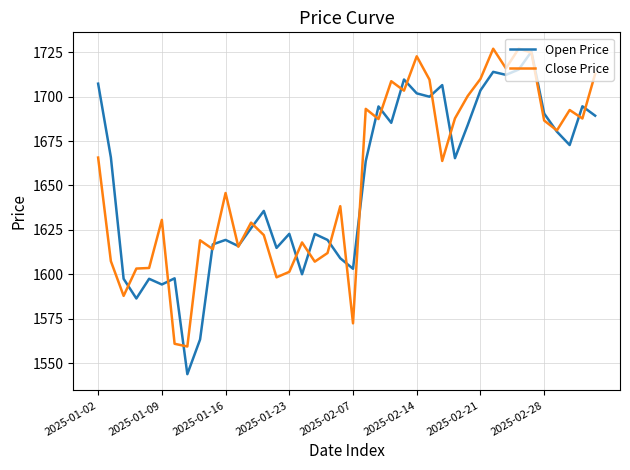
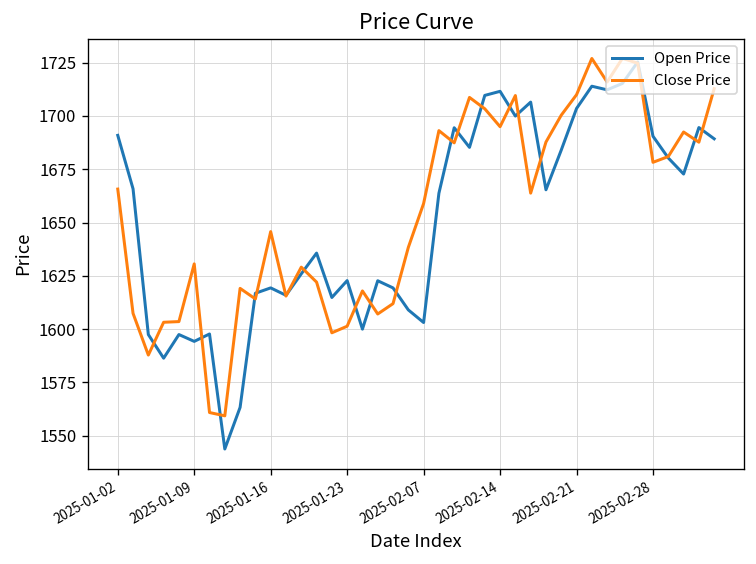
  {
    "Open Price": {
-     "2025-01-02": 1707,
+     "2025-01-02": 1691,
      "2025-01-09": 1594,
      "2025-01-16": 1619,
      "2025-01-23": 1623,
      "2025-02-07": 1603,
-     "2025-02-14": 1702,
+     "2025-02-14": 1712,
      "2025-02-21": 1704,
      "2025-02-28": 1690
    },
    "Close Price": {
      "2025-01-02": 1666,
      "2025-01-09": 1631,
      "2025-01-16": 1646,
      "2025-01-23": 1601,
-     "2025-02-07": 1572,
-     "2025-02-14": 1723,
+     "2025-02-07": 1659,
+     "2025-02-14": 1695,
      "2025-02-21": 1710,
-     "2025-02-28": 1687
+     "2025-02-28": 1678
    }
  }
